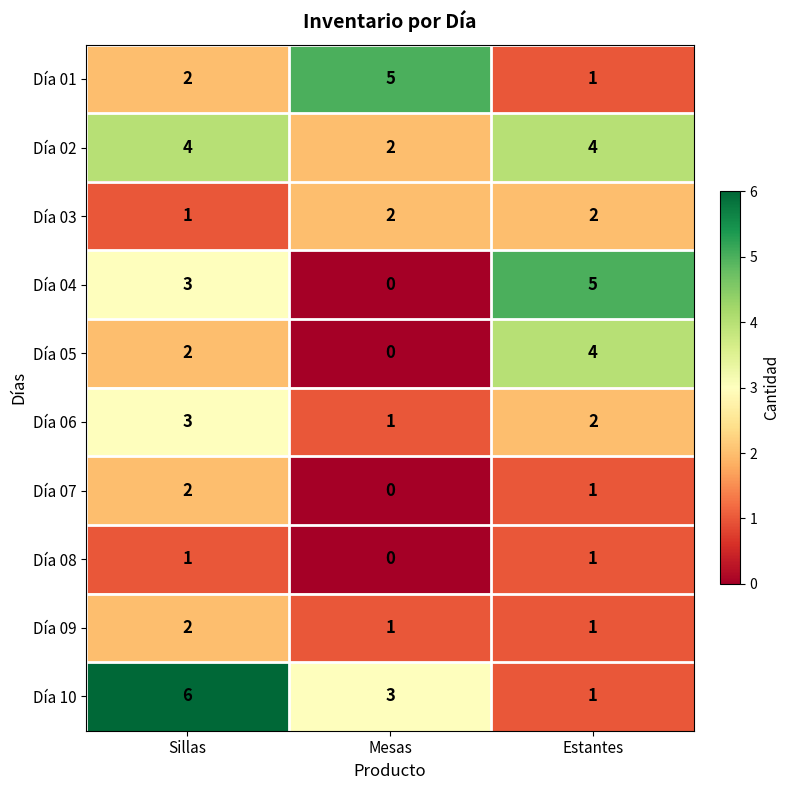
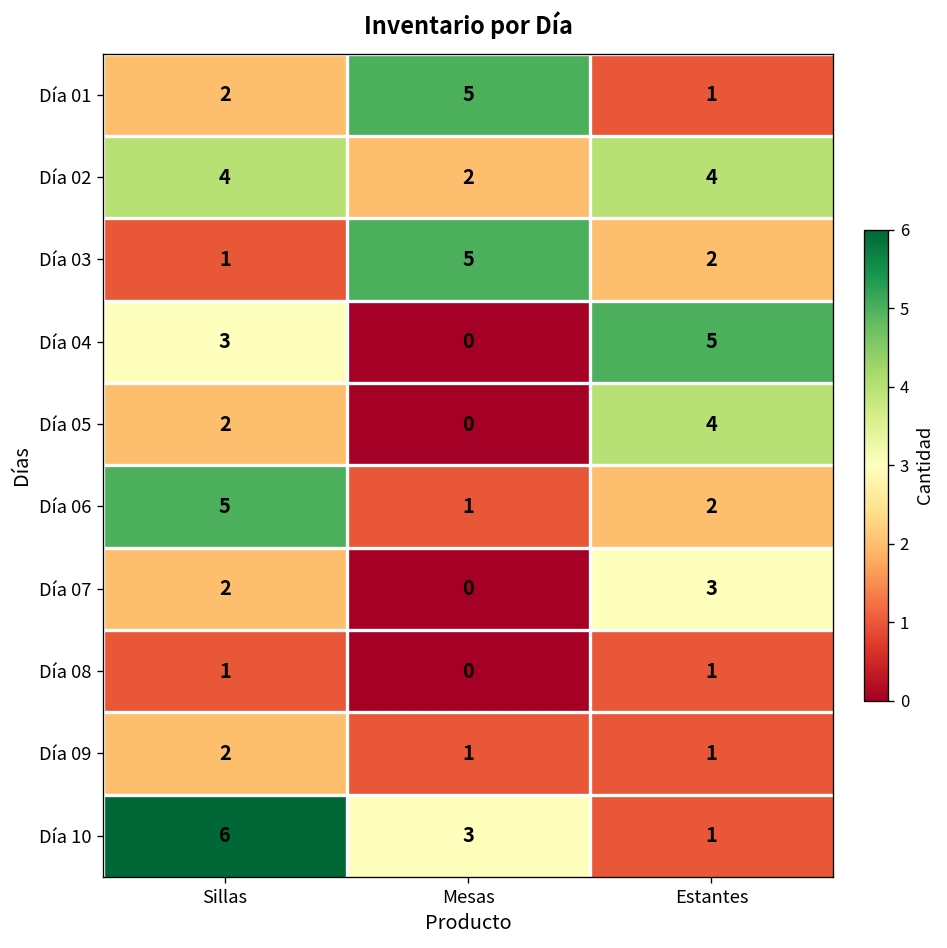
  {
    "Día 01": {
      "Sillas": 2,
      "Mesas": 5,
      "Estantes": 1
    },
    "Día 02": {
      "Sillas": 4,
      "Mesas": 2,
      "Estantes": 4
    },
    "Día 03": {
      "Sillas": 1,
-     "Mesas": 2,
+     "Mesas": 5,
      "Estantes": 2
    },
    "Día 04": {
      "Sillas": 3,
      "Mesas": 0,
      "Estantes": 5
    },
    "Día 05": {
      "Sillas": 2,
      "Mesas": 0,
      "Estantes": 4
    },
    "Día 06": {
-     "Sillas": 3,
+     "Sillas": 5,
      "Mesas": 1,
      "Estantes": 2
    },
    "Día 07": {
      "Sillas": 2,
      "Mesas": 0,
-     "Estantes": 1
+     "Estantes": 3
    },
    "Día 08": {
      "Sillas": 1,
      "Mesas": 0,
      "Estantes": 1
    },
    "Día 09": {
      "Sillas": 2,
      "Mesas": 1,
      "Estantes": 1
    },
    "Día 10": {
      "Sillas": 6,
      "Mesas": 3,
      "Estantes": 1
    }
  }
